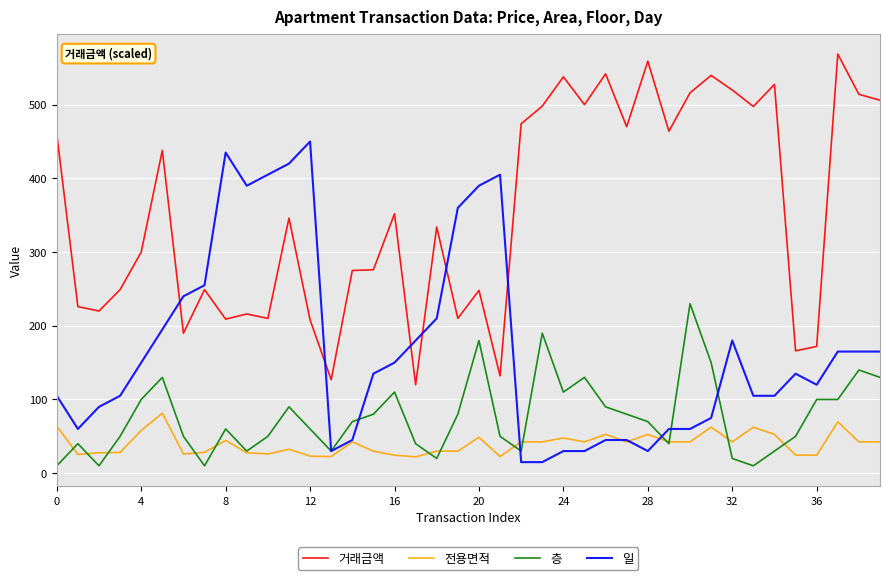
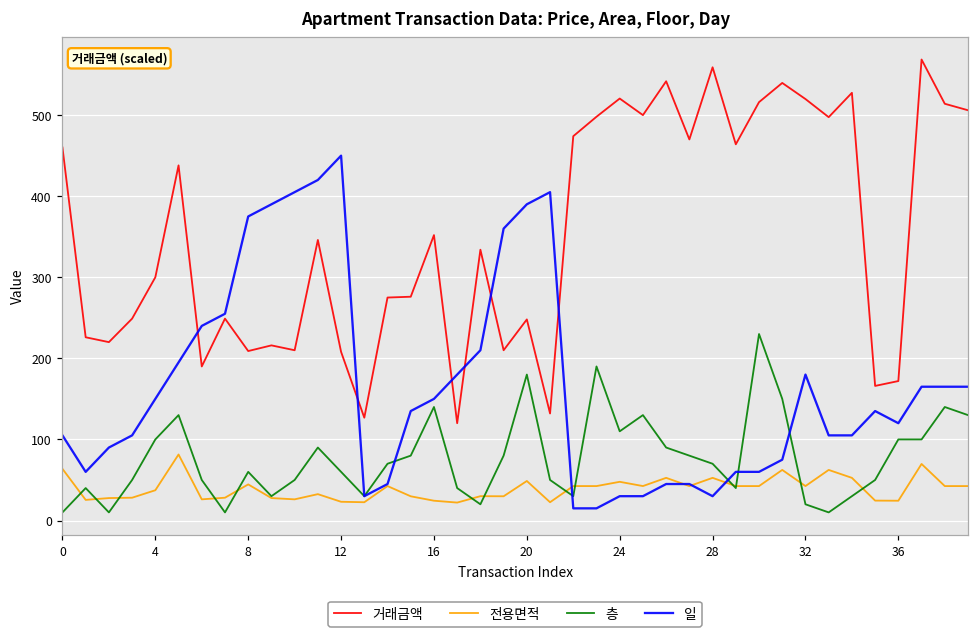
  {
    "거래금액": {
      "0": 460,
      "4": 300,
      "8": 210,
      "12": 210,
      "16": 350,
      "20": 250,
-     "24": 540,
+     "24": 520,
      "28": 560,
      "32": 520,
      "36": 170
    },
    "전용면적": {
      "0": 60,
-     "4": 60,
+     "4": 40,
      "8": 40,
      "12": 20,
      "16": 20,
      "20": 50,
      "24": 50,
      "28": 50,
      "32": 40,
      "36": 20
    },
    "층": {
      "0": 10,
      "4": 100,
      "8": 60,
      "12": 60,
-     "16": 110,
+     "16": 140,
      "20": 180,
      "24": 110,
      "28": 70,
      "32": 20,
      "36": 100
    },
    "일": {
      "0": 110,
      "4": 150,
-     "8": 440,
+     "8": 380,
      "12": 450,
      "16": 150,
      "20": 390,
      "24": 30,
      "28": 30,
      "32": 180,
      "36": 120
    }
  }
